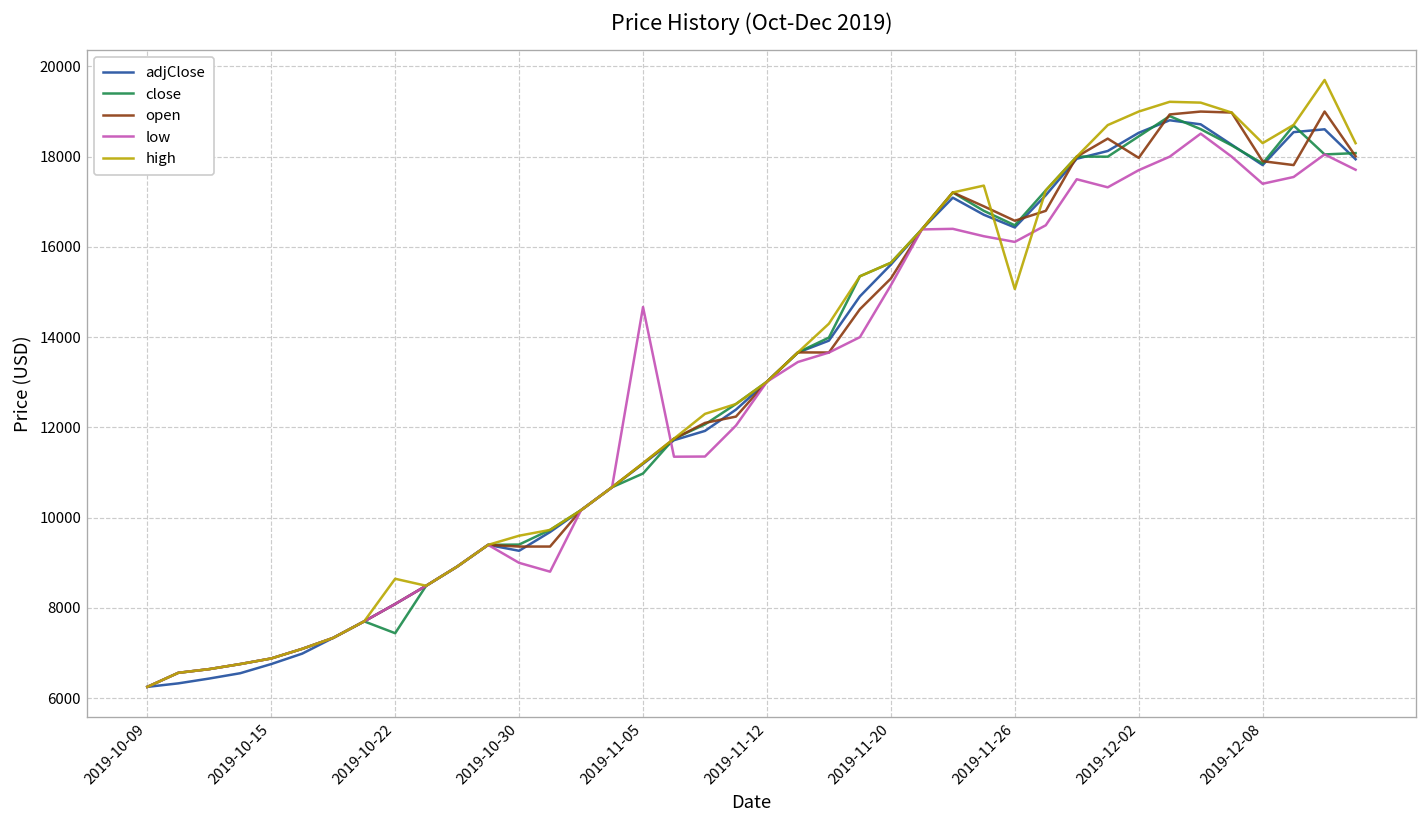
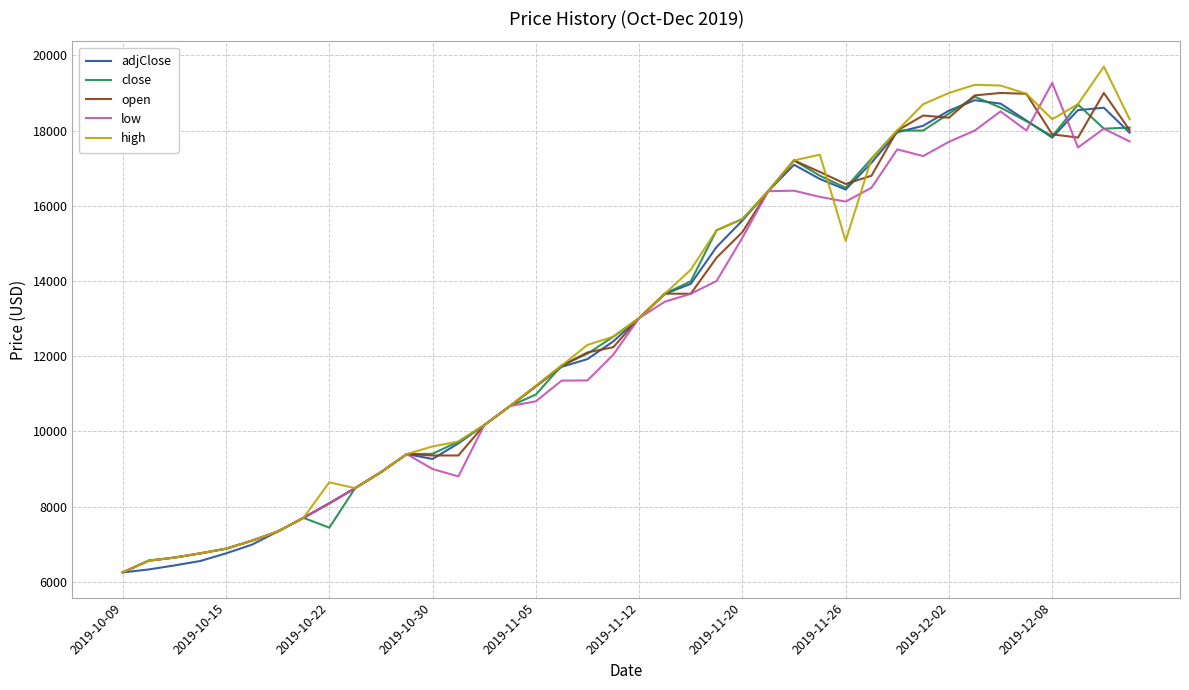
  {
    "adjClose": {
      "2019-10-15": 6800,
      "2019-10-30": 9300,
      "2019-12-02": 18500
    },
    "close": {
      "2019-10-22": 7400,
      "2019-11-05": 11000,
      "2019-12-02": 18500
    },
    "open": {
      "2019-11-20": 15300,
      "2019-11-26": 16600,
-     "2019-12-02": 18000
+     "2019-12-02": 18300
    },
    "low": {
      "2019-10-30": 9000,
-     "2019-11-05": 14700,
+     "2019-11-05": 10800,
      "2019-11-20": 15200,
      "2019-11-26": 16100,
      "2019-12-02": 17700,
-     "2019-12-08": 17400
+     "2019-12-08": 19300
    },
    "high": {
      "2019-10-22": 8600,
      "2019-10-30": 9600,
      "2019-11-26": 15100,
      "2019-12-02": 19000,
      "2019-12-08": 18300
    }
  }
